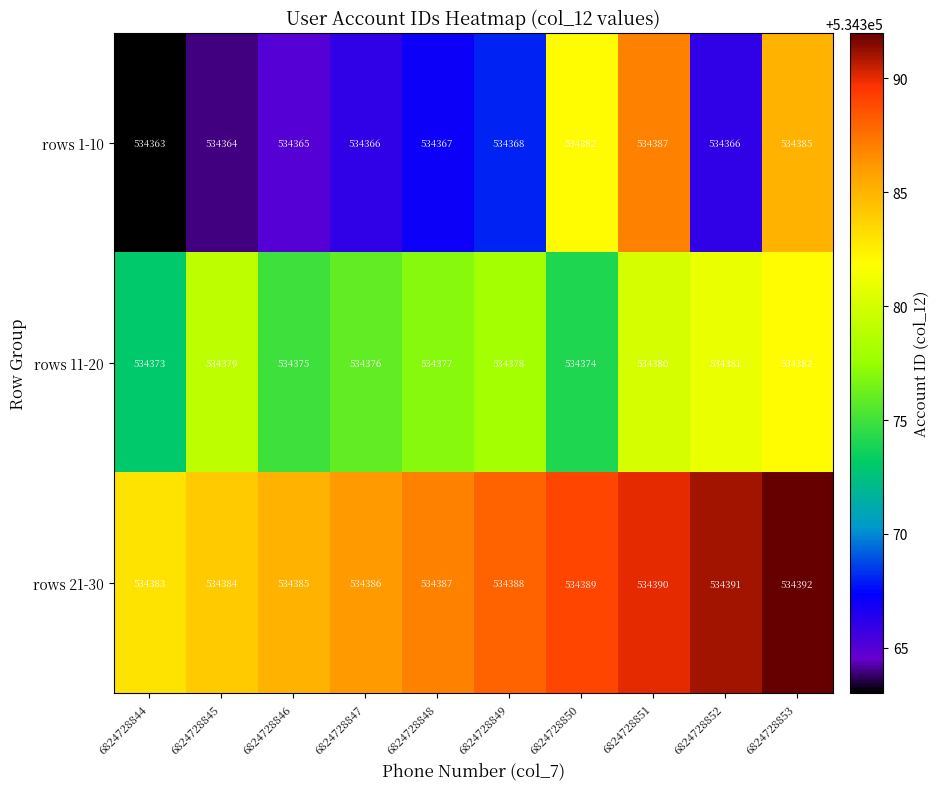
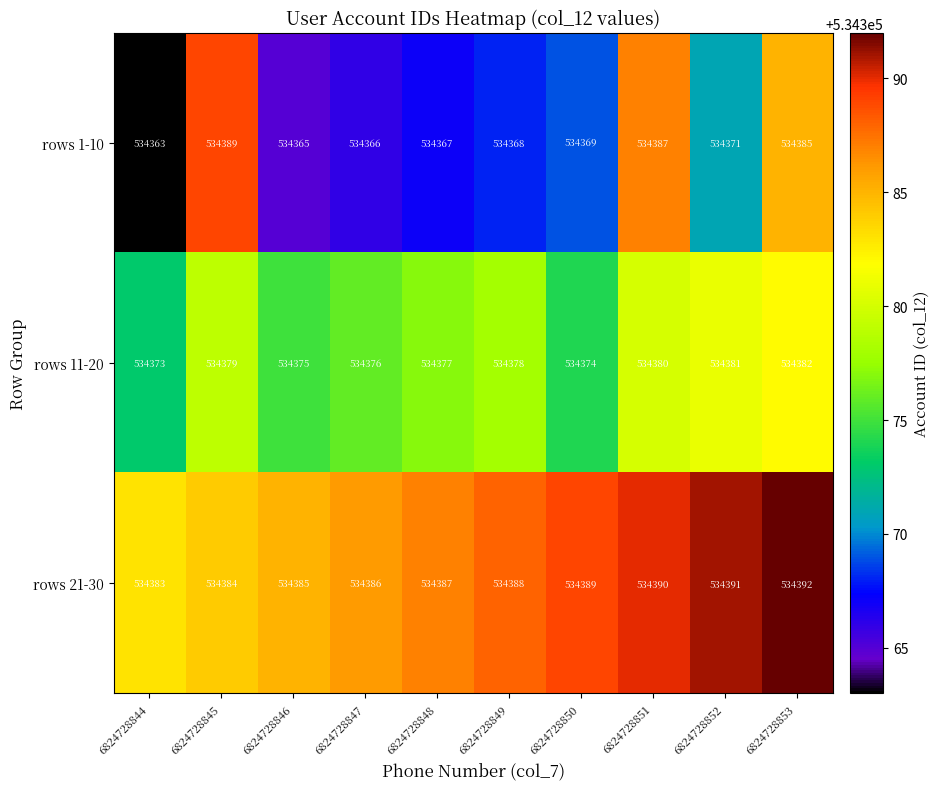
  {
    "rows 1-10": {
      "6824728844": 534363,
-     "6824728845": 534364,
+     "6824728845": 534389,
      "6824728846": 534365,
      "6824728847": 534366,
      "6824728848": 534367,
      "6824728849": 534368,
-     "6824728850": 534382,
+     "6824728850": 534369,
      "6824728851": 534387,
-     "6824728852": 534366,
+     "6824728852": 534371,
      "6824728853": 534385
    },
    "rows 11-20": {
      "6824728844": 534373,
      "6824728845": 534379,
      "6824728846": 534375,
      "6824728847": 534376,
      "6824728848": 534377,
      "6824728849": 534378,
      "6824728850": 534374,
      "6824728851": 534380,
      "6824728852": 534381,
      "6824728853": 534382
    },
    "rows 21-30": {
      "6824728844": 534383,
      "6824728845": 534384,
      "6824728846": 534385,
      "6824728847": 534386,
      "6824728848": 534387,
      "6824728849": 534388,
      "6824728850": 534389,
      "6824728851": 534390,
      "6824728852": 534391,
      "6824728853": 534392
    }
  }
